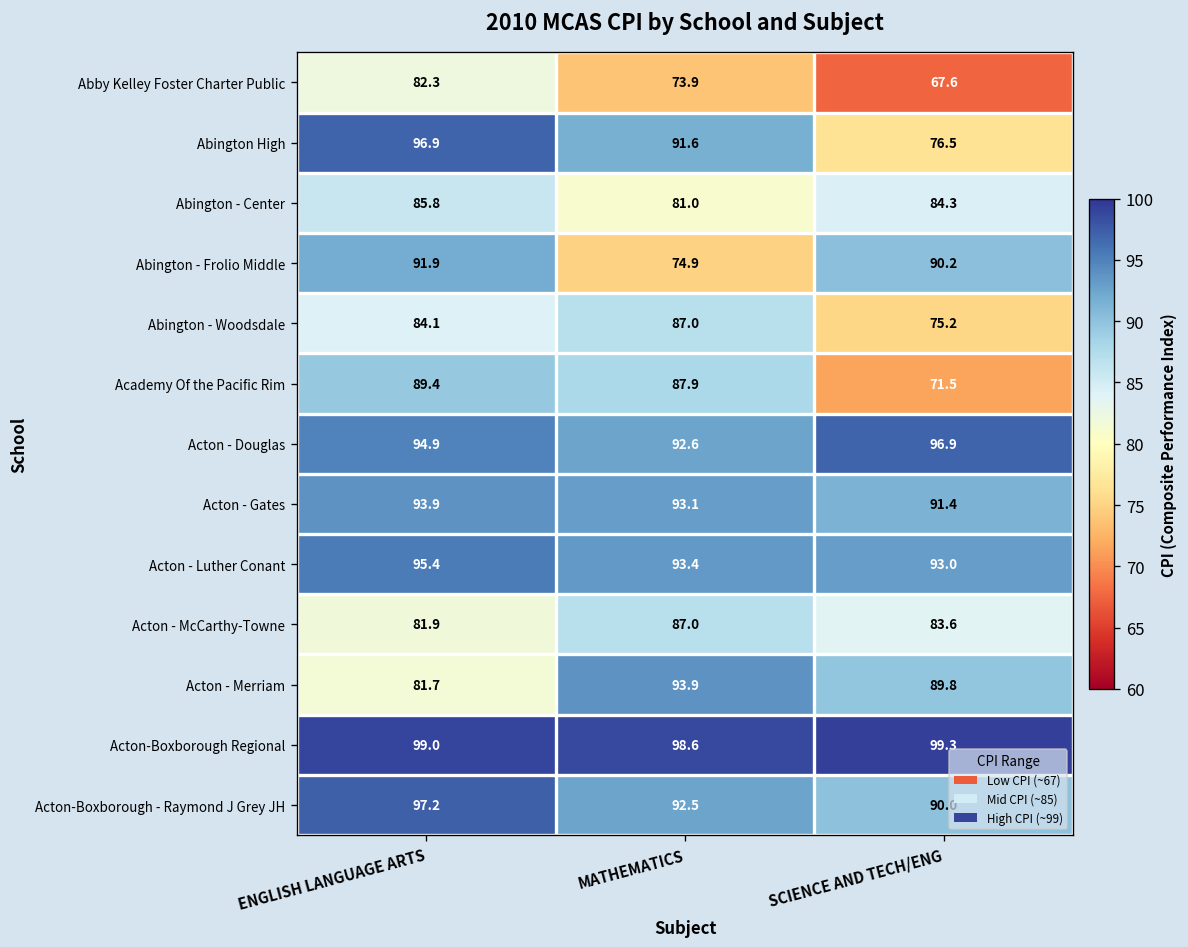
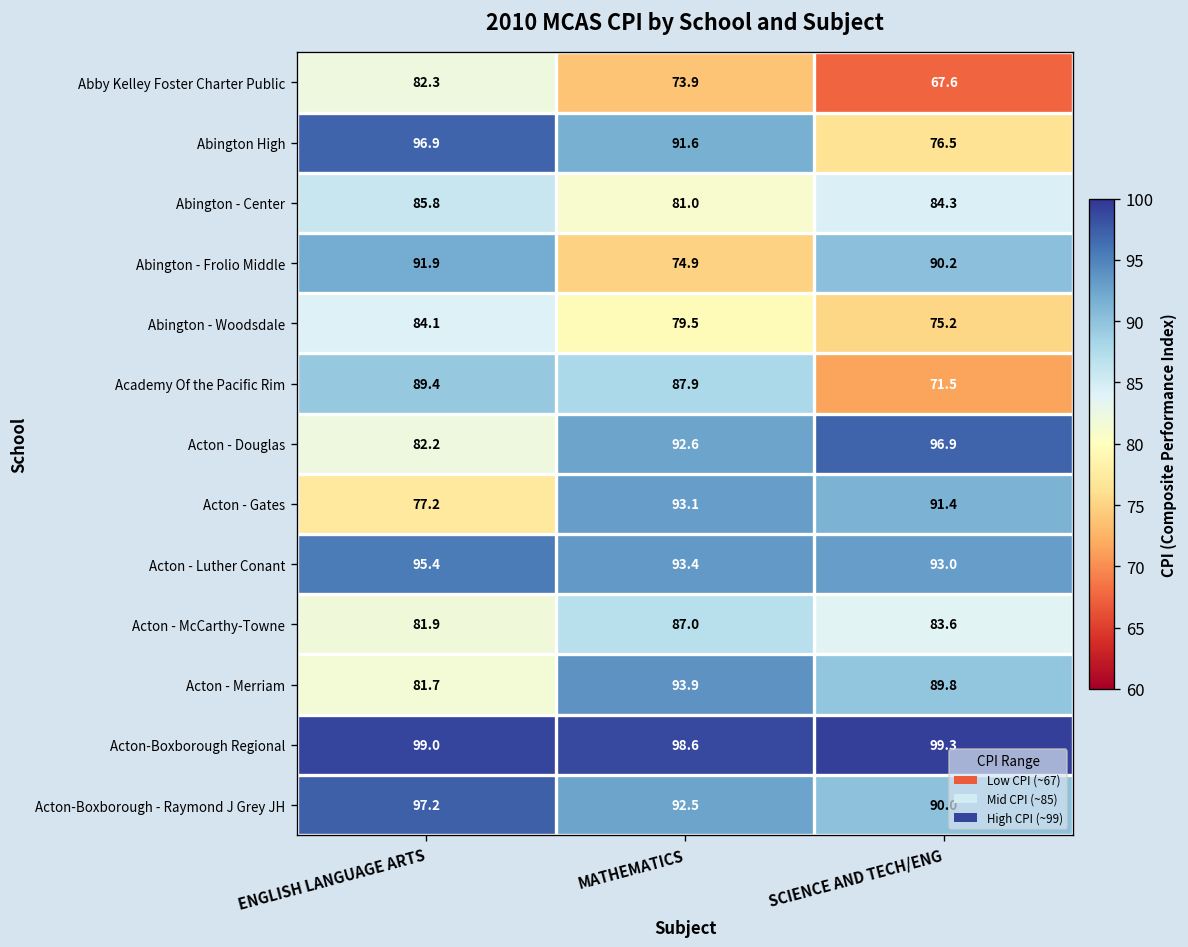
  {
    "Abby Kelley Foster Charter Public": {
      "ENGLISH LANGUAGE ARTS": 82.3,
      "MATHEMATICS": 73.9,
      "SCIENCE AND TECH/ENG": 67.6
    },
    "Abington High": {
      "ENGLISH LANGUAGE ARTS": 96.9,
      "MATHEMATICS": 91.6,
      "SCIENCE AND TECH/ENG": 76.5
    },
    "Abington - Center": {
      "ENGLISH LANGUAGE ARTS": 85.8,
      "MATHEMATICS": 81.0,
      "SCIENCE AND TECH/ENG": 84.3
    },
    "Abington - Frolio Middle": {
      "ENGLISH LANGUAGE ARTS": 91.9,
      "MATHEMATICS": 74.9,
      "SCIENCE AND TECH/ENG": 90.2
    },
    "Abington - Woodsdale": {
      "ENGLISH LANGUAGE ARTS": 84.1,
-     "MATHEMATICS": 87.0,
+     "MATHEMATICS": 79.5,
      "SCIENCE AND TECH/ENG": 75.2
    },
    "Academy Of the Pacific Rim": {
      "ENGLISH LANGUAGE ARTS": 89.4,
      "MATHEMATICS": 87.9,
      "SCIENCE AND TECH/ENG": 71.5
    },
    "Acton - Douglas": {
-     "ENGLISH LANGUAGE ARTS": 94.9,
+     "ENGLISH LANGUAGE ARTS": 82.2,
      "MATHEMATICS": 92.6,
      "SCIENCE AND TECH/ENG": 96.9
    },
    "Acton - Gates": {
-     "ENGLISH LANGUAGE ARTS": 93.9,
+     "ENGLISH LANGUAGE ARTS": 77.2,
      "MATHEMATICS": 93.1,
      "SCIENCE AND TECH/ENG": 91.4
    },
    "Acton - Luther Conant": {
      "ENGLISH LANGUAGE ARTS": 95.4,
      "MATHEMATICS": 93.4,
      "SCIENCE AND TECH/ENG": 93.0
    },
    "Acton - McCarthy-Towne": {
      "ENGLISH LANGUAGE ARTS": 81.9,
      "MATHEMATICS": 87.0,
      "SCIENCE AND TECH/ENG": 83.6
    },
    "Acton - Merriam": {
      "ENGLISH LANGUAGE ARTS": 81.7,
      "MATHEMATICS": 93.9,
      "SCIENCE AND TECH/ENG": 89.8
    },
    "Acton-Boxborough Regional": {
      "ENGLISH LANGUAGE ARTS": 99.0,
      "MATHEMATICS": 98.6
    },
    "Acton-Boxborough - Raymond J Grey JH": {
      "ENGLISH LANGUAGE ARTS": 97.2,
      "MATHEMATICS": 92.5
    }
  }
